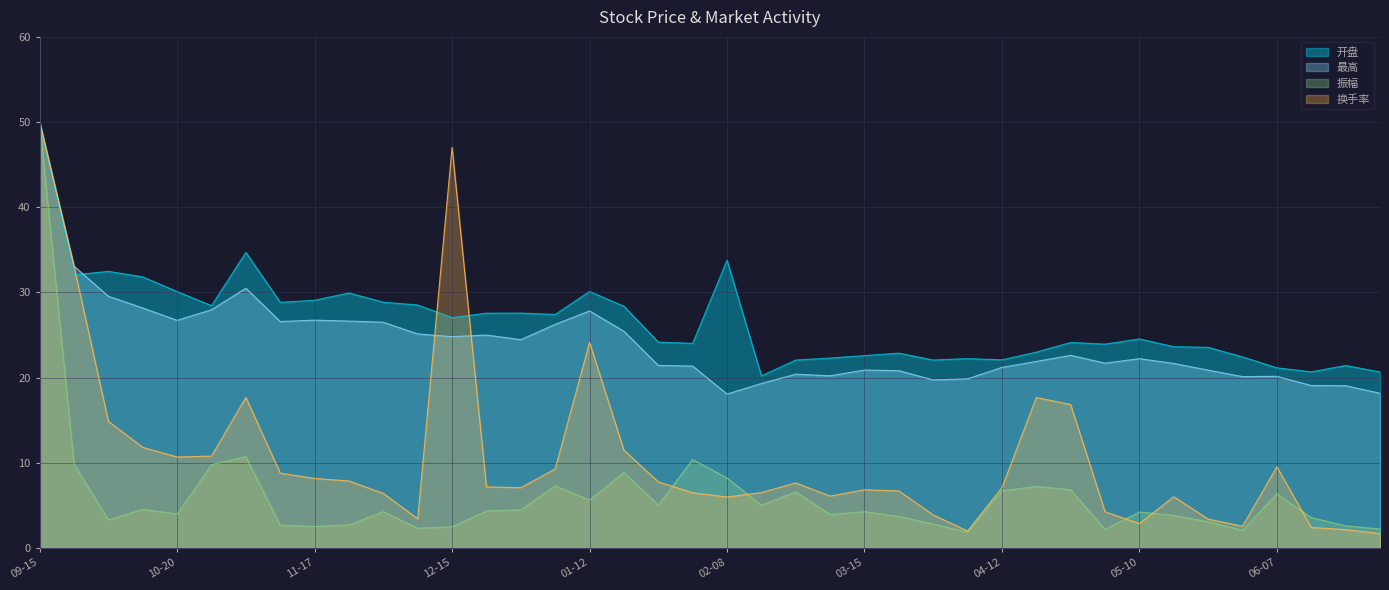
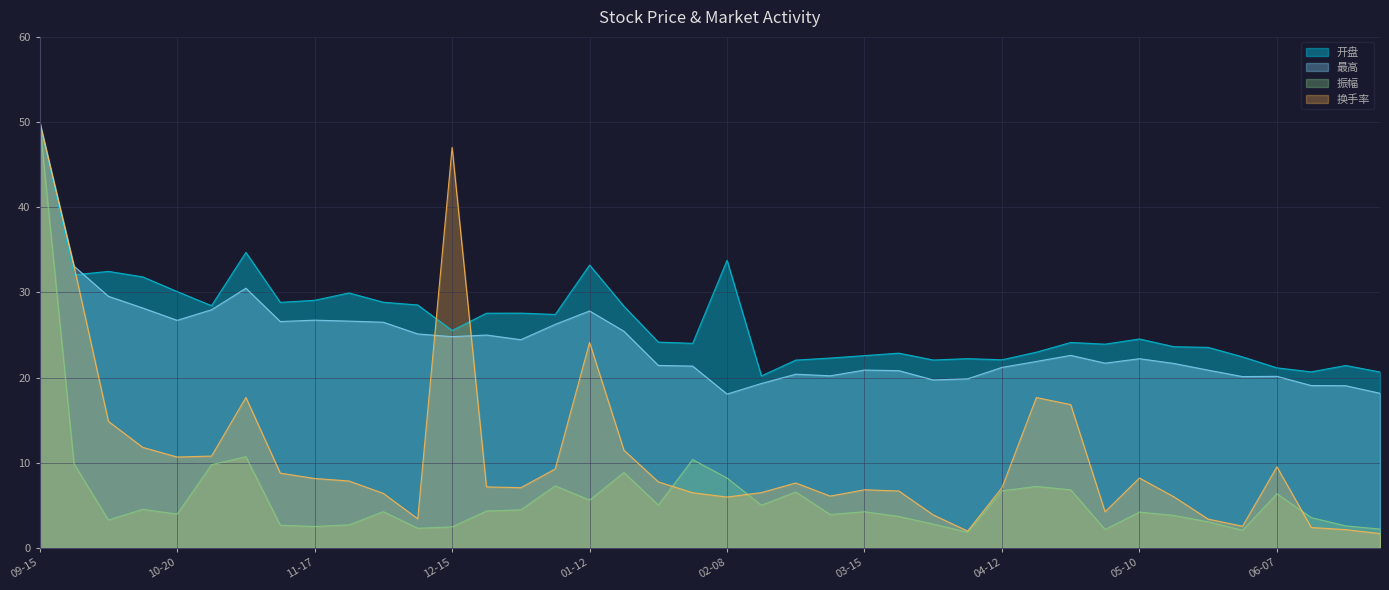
  {
    "开盘": {
      "10-20": 30,
      "11-17": 29,
-     "12-15": 27,
-     "01-12": 30,
+     "12-15": 26,
+     "01-12": 33,
      "02-08": 34,
      "03-15": 23,
      "04-12": 22,
      "05-10": 25,
      "06-07": 21
    },
    "换手率": {
      "10-20": 11,
      "11-17": 8,
      "12-15": 47,
      "01-12": 24,
      "02-08": 6,
      "03-15": 7,
      "04-12": 7,
-     "05-10": 3,
+     "05-10": 8,
      "06-07": 10
    }
  }
